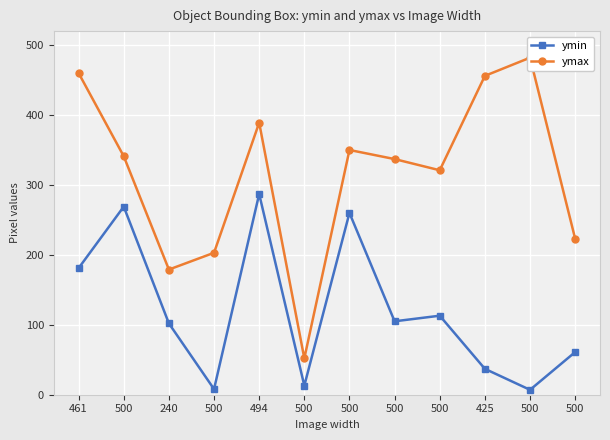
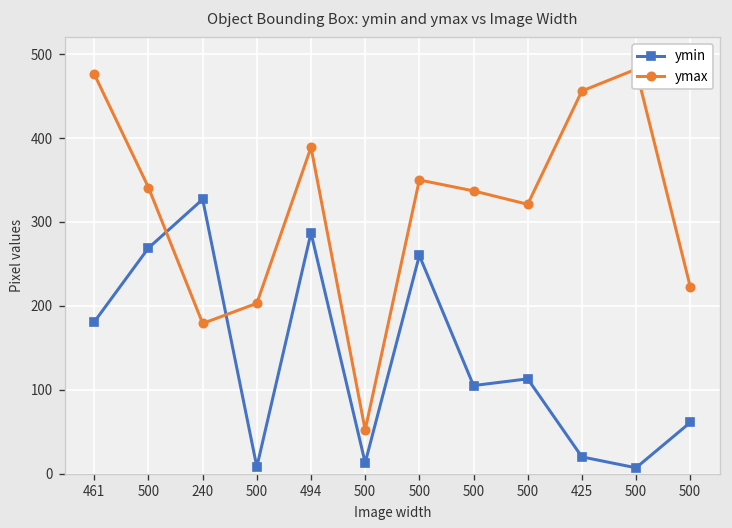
  {
    "ymin": {
      "461": 180,
-     "240": 100,
+     "240": 330,
      "494": 290,
-     "425": 40
+     "425": 20
    },
    "ymax": {
-     "461": 460,
+     "461": 480,
      "240": 180,
      "494": 390,
      "425": 460
    }
  }
